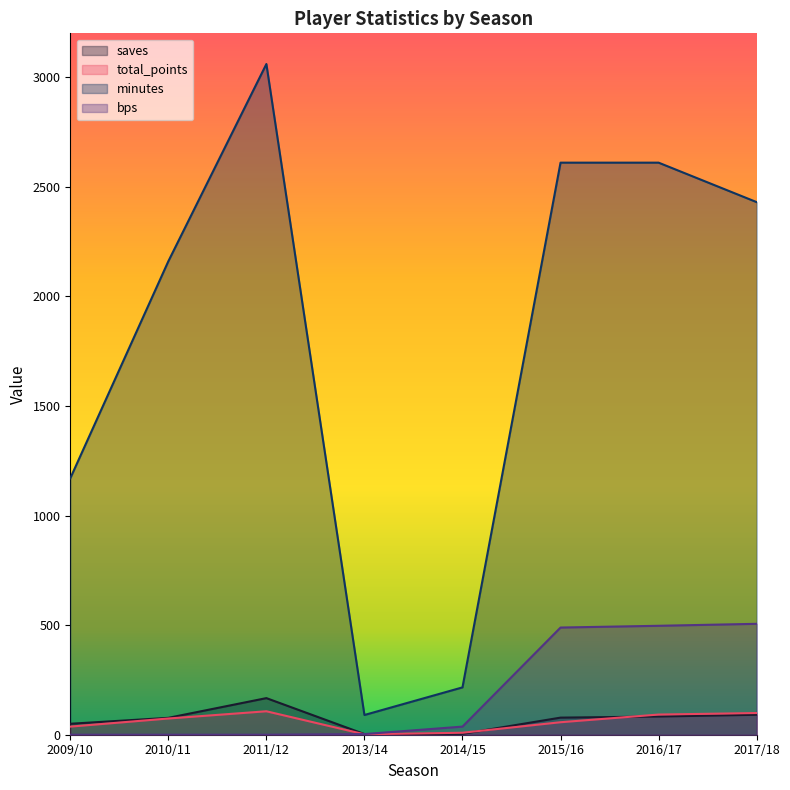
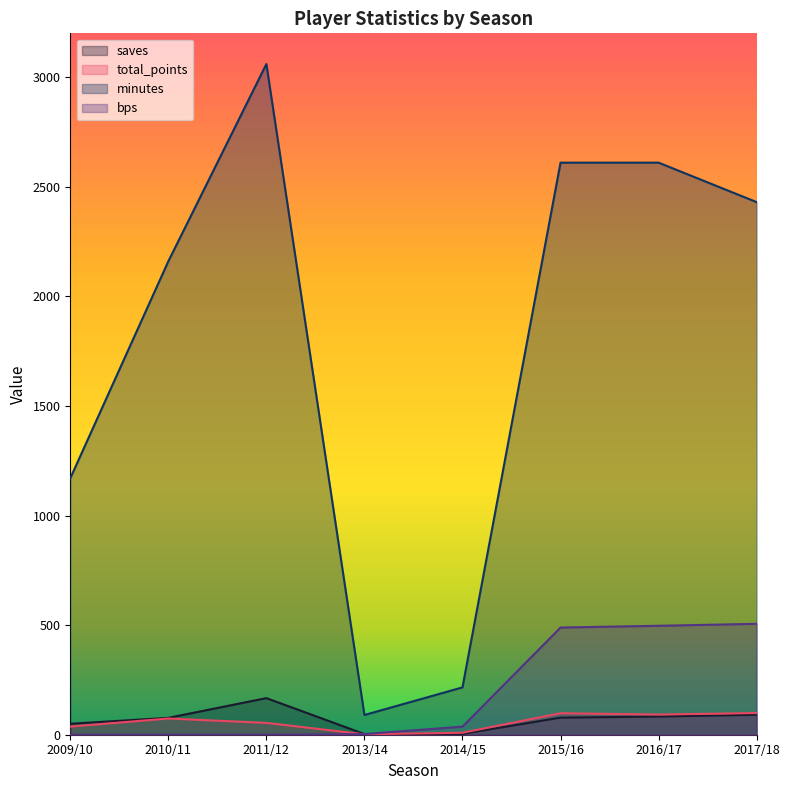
  {
    "total_points": {
      "2009/10": 40,
-     "2011/12": 110,
-     "2015/16": 60
+     "2011/12": 50,
+     "2015/16": 100
    }
  }
